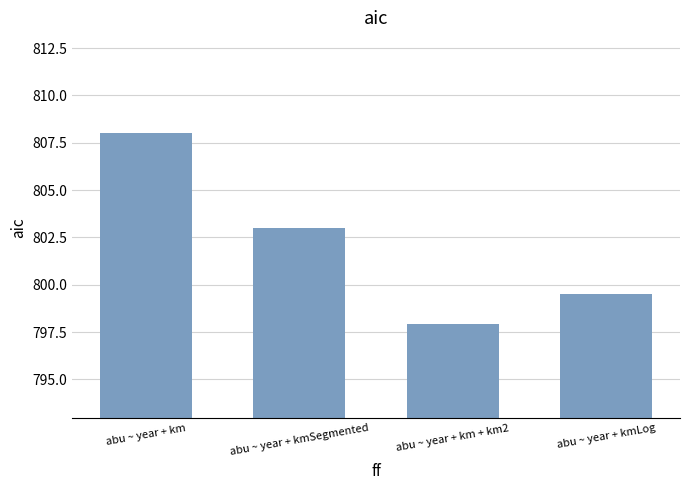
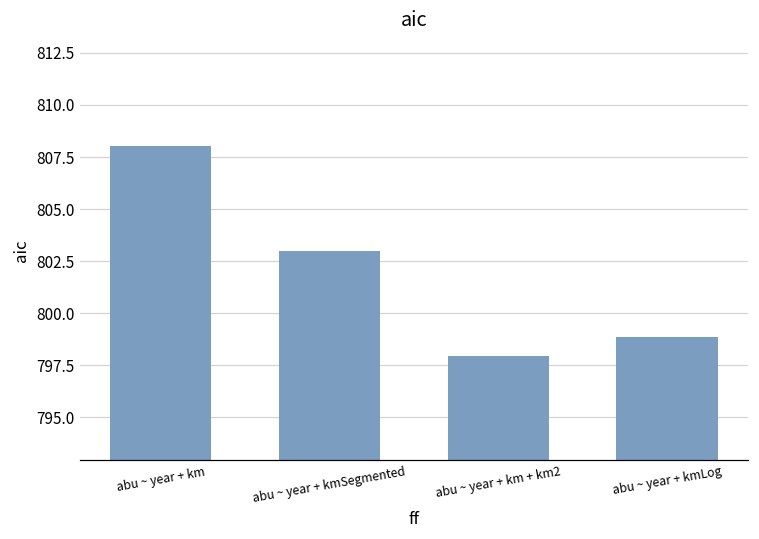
  {
    "abu ~ year + km": 808.0,
    "abu ~ year + kmSegmented": 803.0,
    "abu ~ year + km + km2": 797.9,
-   "abu ~ year + kmLog": 799.5
+   "abu ~ year + kmLog": 798.9
  }
